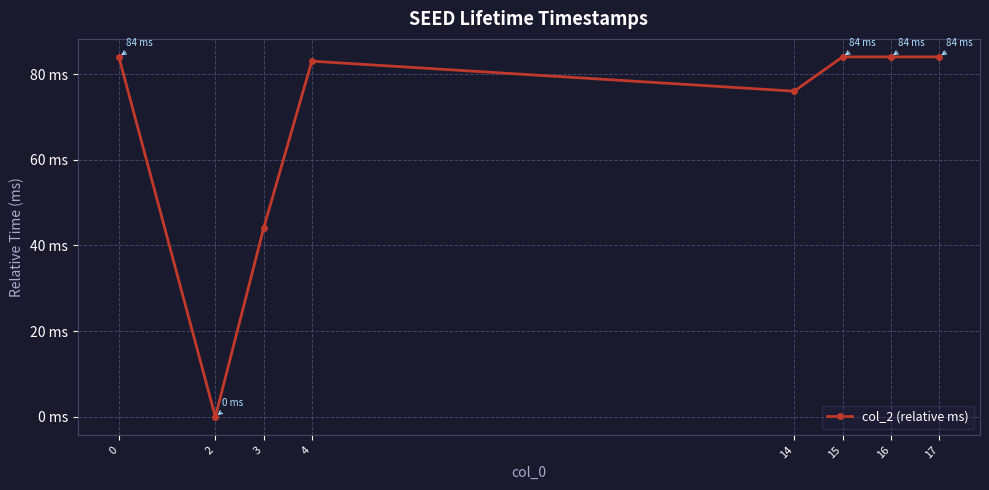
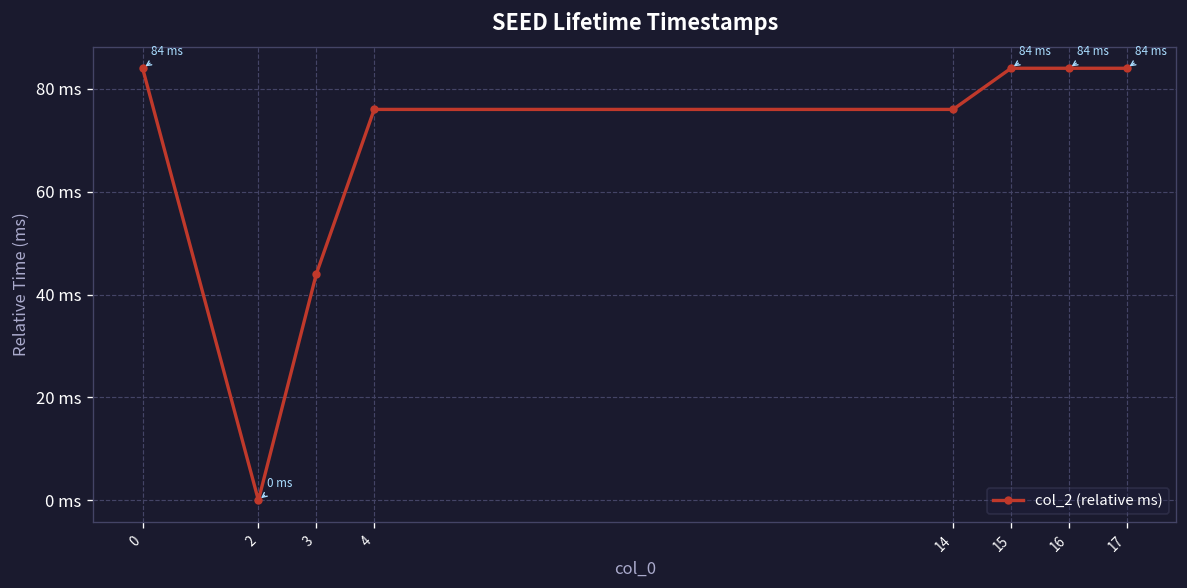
  {
    "3": "44 ms",
-   "4": "83 ms",
+   "4": "76 ms",
    "14": "76 ms"
  }
